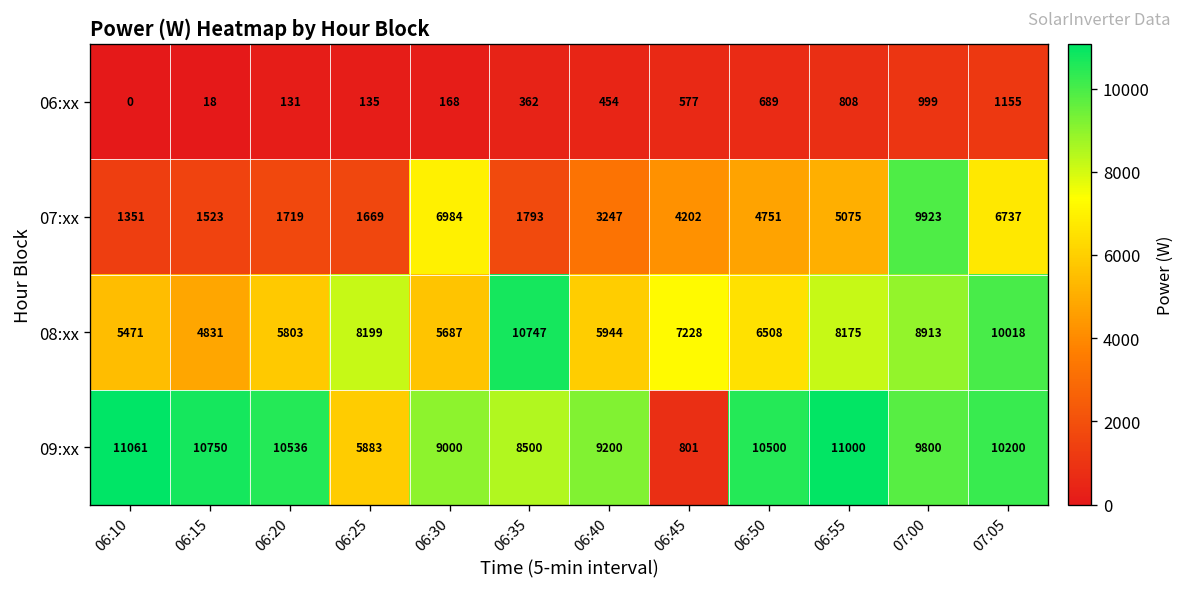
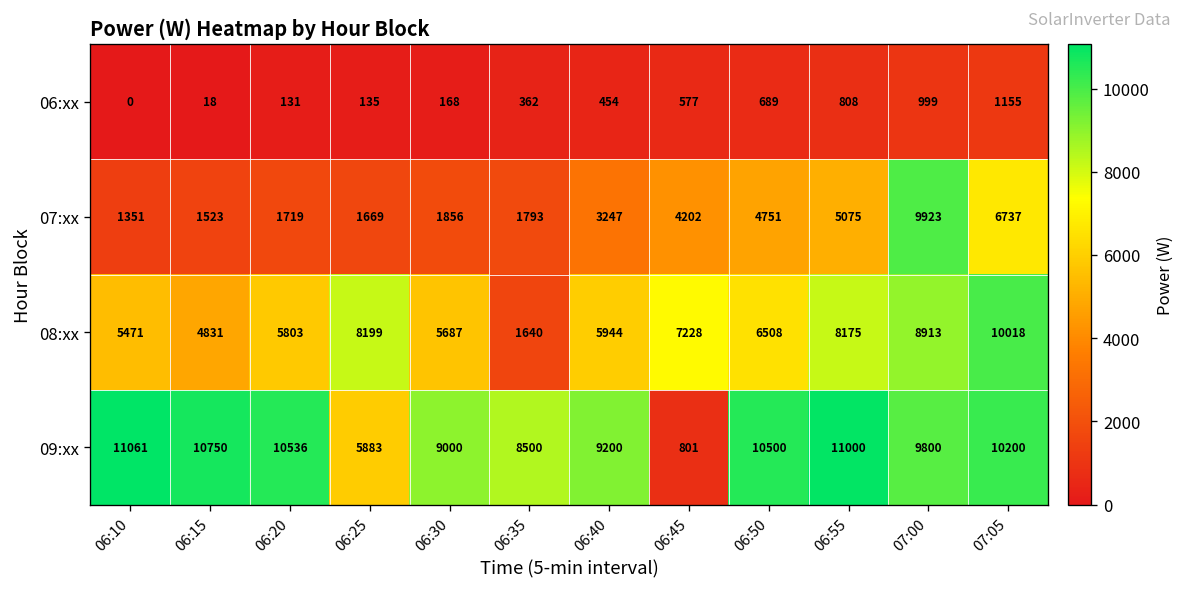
  {
    "06:xx": {
      "06:10": 0,
      "06:15": 18,
      "06:20": 131,
      "06:25": 135,
      "06:30": 168,
      "06:35": 362,
      "06:40": 454,
      "06:45": 577,
      "06:50": 689,
      "06:55": 808,
      "07:00": 999,
      "07:05": 1155
    },
    "07:xx": {
      "06:10": 1351,
      "06:15": 1523,
      "06:20": 1719,
      "06:25": 1669,
-     "06:30": 6984,
+     "06:30": 1856,
      "06:35": 1793,
      "06:40": 3247,
      "06:45": 4202,
      "06:50": 4751,
      "06:55": 5075,
      "07:00": 9923,
      "07:05": 6737
    },
    "08:xx": {
      "06:10": 5471,
      "06:15": 4831,
      "06:20": 5803,
      "06:25": 8199,
      "06:30": 5687,
-     "06:35": 10747,
+     "06:35": 1640,
      "06:40": 5944,
      "06:45": 7228,
      "06:50": 6508,
      "06:55": 8175,
      "07:00": 8913,
      "07:05": 10018
    },
    "09:xx": {
      "06:10": 11061,
      "06:15": 10750,
      "06:20": 10536,
      "06:25": 5883,
      "06:30": 9000,
      "06:35": 8500,
      "06:40": 9200,
      "06:45": 801,
      "06:50": 10500,
      "06:55": 11000,
      "07:00": 9800,
      "07:05": 10200
    }
  }
